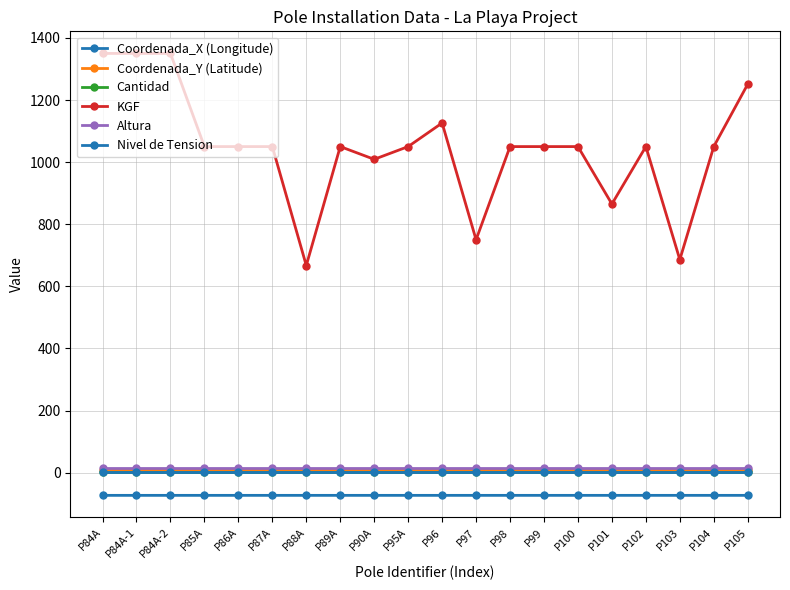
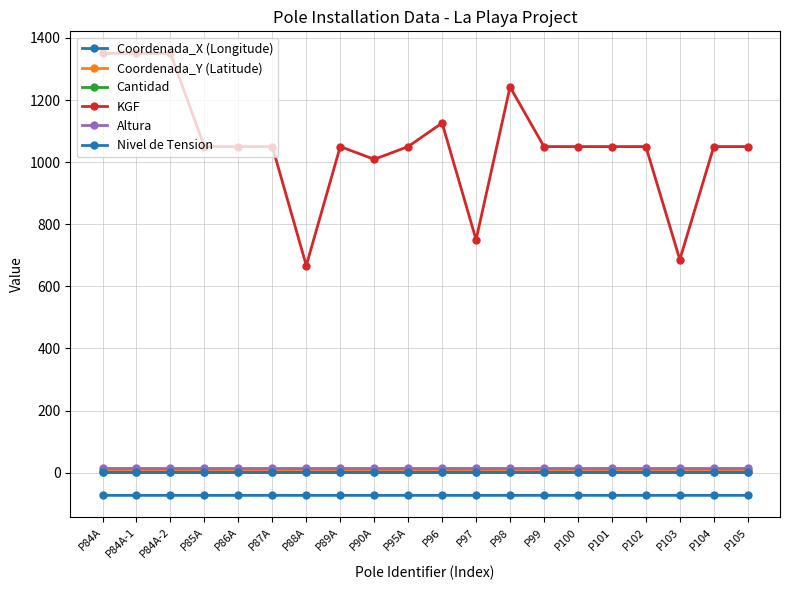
  {
    "KGF": {
      "P88A": 670,
      "P89A": 1050,
      "P90A": 1010,
      "P95A": 1050,
      "P96": 1130,
      "P97": 750,
-     "P98": 1050,
+     "P98": 1240,
      "P99": 1050,
      "P100": 1050,
-     "P101": 870,
+     "P101": 1050,
      "P102": 1050,
      "P103": 690,
      "P104": 1050,
-     "P105": 1250
+     "P105": 1050
    }
  }
